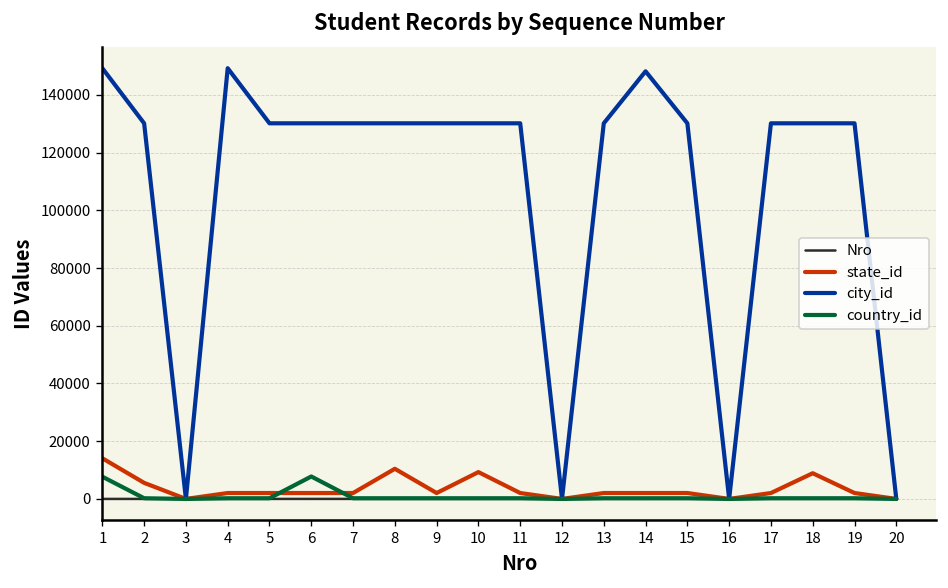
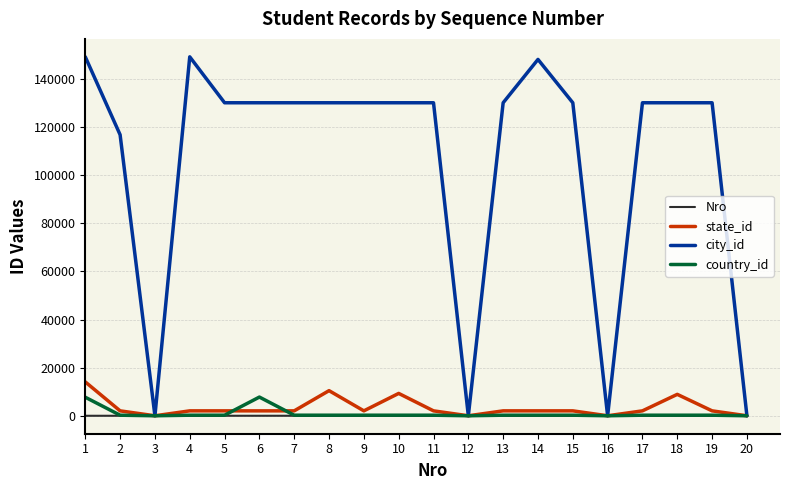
  {
    "Nro": {
      "1": 0,
      "6": 0
    },
    "state_id": {
      "1": 14000,
-     "2": 6000,
+     "2": 2000,
      "4": 2000,
      "5": 2000,
      "6": 2000,
      "7": 2000,
      "8": 10000,
      "9": 2000,
      "10": 9000,
      "11": 2000,
      "13": 2000,
      "14": 2000,
      "15": 2000,
      "17": 2000,
      "18": 9000,
      "19": 2000
    },
    "city_id": {
      "1": 149000,
-     "2": 130000,
+     "2": 117000,
      "4": 149000,
      "5": 130000,
      "6": 130000,
      "7": 130000,
      "8": 130000,
      "9": 130000,
      "10": 130000,
      "11": 130000,
      "13": 130000,
      "14": 148000,
      "15": 130000,
      "17": 130000,
      "18": 130000,
      "19": 130000
    },
    "country_id": {
      "1": 8000,
      "6": 8000
    }
  }
